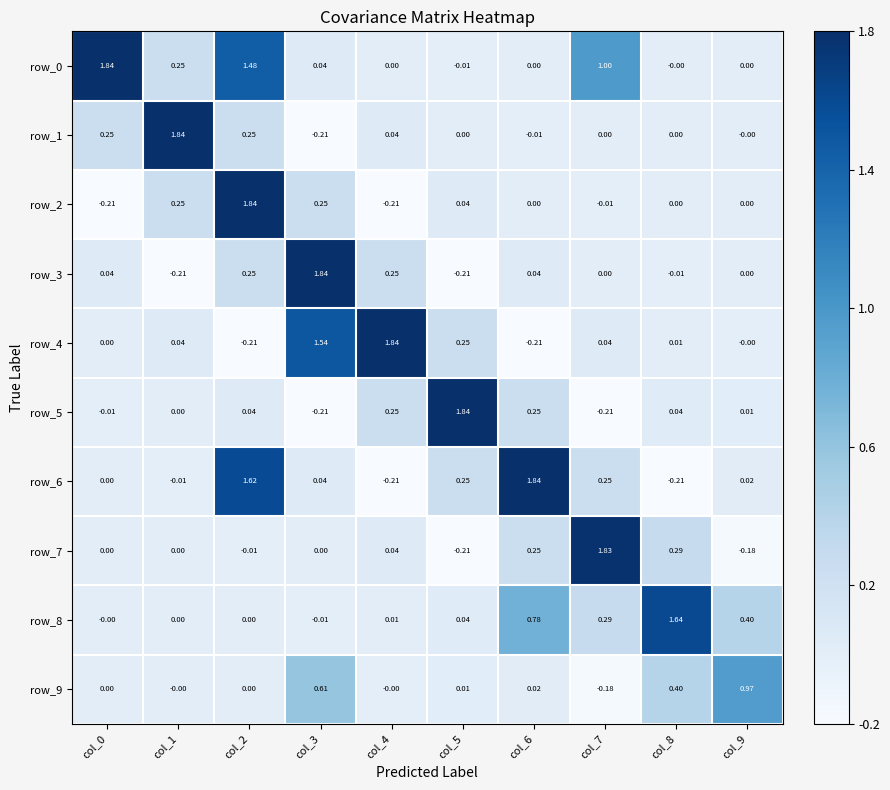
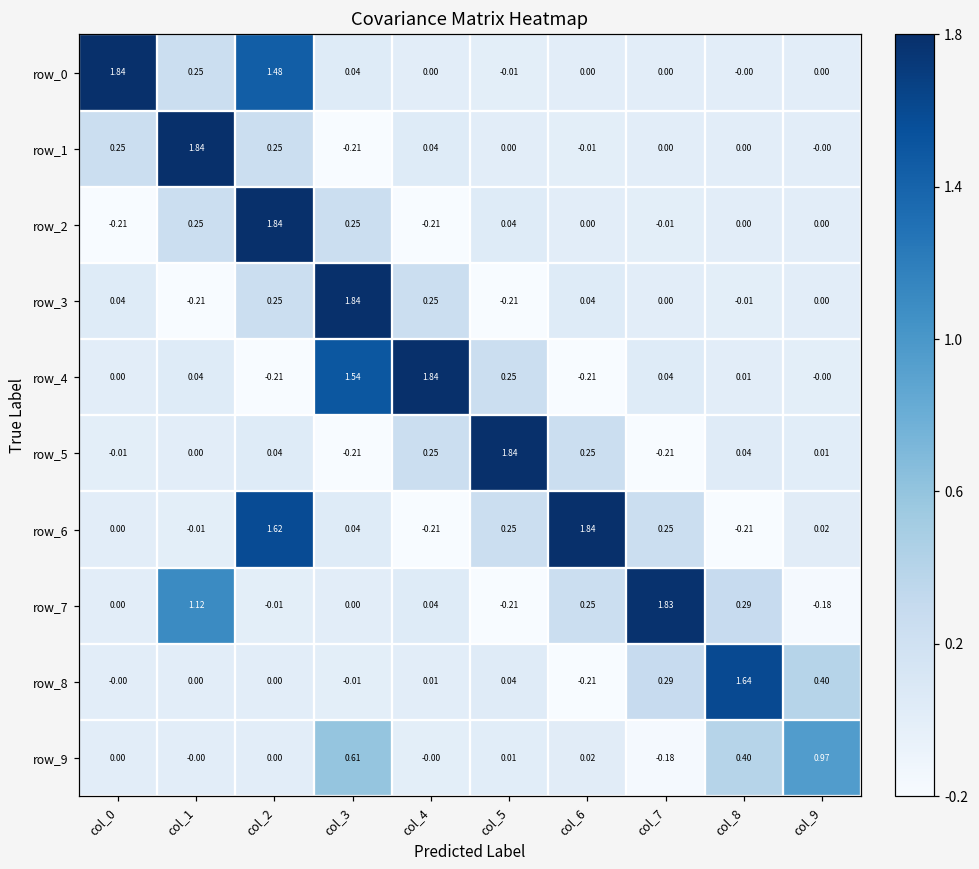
  {
    "row_0": {
      "col_0": 1.84,
      "col_1": 0.25,
      "col_2": 1.48,
      "col_3": 0.04,
      "col_4": 0.00,
      "col_5": -0.01,
      "col_6": 0.00,
-     "col_7": 1.00,
+     "col_7": 0.00,
      "col_8": -0.00,
      "col_9": 0.00
    },
    "row_1": {
      "col_0": 0.25,
      "col_1": 1.84,
      "col_2": 0.25,
      "col_3": -0.21,
      "col_4": 0.04,
      "col_5": 0.00,
      "col_6": -0.01,
      "col_7": 0.00,
      "col_8": 0.00,
      "col_9": -0.00
    },
    "row_2": {
      "col_0": -0.21,
      "col_1": 0.25,
      "col_2": 1.84,
      "col_3": 0.25,
      "col_4": -0.21,
      "col_5": 0.04,
      "col_6": 0.00,
      "col_7": -0.01,
      "col_8": 0.00,
      "col_9": 0.00
    },
    "row_3": {
      "col_0": 0.04,
      "col_1": -0.21,
      "col_2": 0.25,
      "col_3": 1.84,
      "col_4": 0.25,
      "col_5": -0.21,
      "col_6": 0.04,
      "col_7": 0.00,
      "col_8": -0.01,
      "col_9": 0.00
    },
    "row_4": {
      "col_0": 0.00,
      "col_1": 0.04,
      "col_2": -0.21,
      "col_3": 1.54,
      "col_4": 1.84,
      "col_5": 0.25,
      "col_6": -0.21,
      "col_7": 0.04,
      "col_8": 0.01,
      "col_9": -0.00
    },
    "row_5": {
      "col_0": -0.01,
      "col_1": 0.00,
      "col_2": 0.04,
      "col_3": -0.21,
      "col_4": 0.25,
      "col_5": 1.84,
      "col_6": 0.25,
      "col_7": -0.21,
      "col_8": 0.04,
      "col_9": 0.01
    },
    "row_6": {
      "col_0": 0.00,
      "col_1": -0.01,
      "col_2": 1.62,
      "col_3": 0.04,
      "col_4": -0.21,
      "col_5": 0.25,
      "col_6": 1.84,
      "col_7": 0.25,
      "col_8": -0.21,
      "col_9": 0.02
    },
    "row_7": {
      "col_0": 0.00,
-     "col_1": 0.00,
+     "col_1": 1.12,
      "col_2": -0.01,
      "col_3": 0.00,
      "col_4": 0.04,
      "col_5": -0.21,
      "col_6": 0.25,
      "col_7": 1.83,
      "col_8": 0.29,
      "col_9": -0.18
    },
    "row_8": {
      "col_0": -0.00,
      "col_1": 0.00,
      "col_2": 0.00,
      "col_3": -0.01,
      "col_4": 0.01,
      "col_5": 0.04,
-     "col_6": 0.78,
+     "col_6": -0.21,
      "col_7": 0.29,
      "col_8": 1.64,
      "col_9": 0.40
    },
    "row_9": {
      "col_0": 0.00,
      "col_1": -0.00,
      "col_2": 0.00,
      "col_3": 0.61,
      "col_4": -0.00,
      "col_5": 0.01,
      "col_6": 0.02,
      "col_7": -0.18,
      "col_8": 0.40,
      "col_9": 0.97
    }
  }
